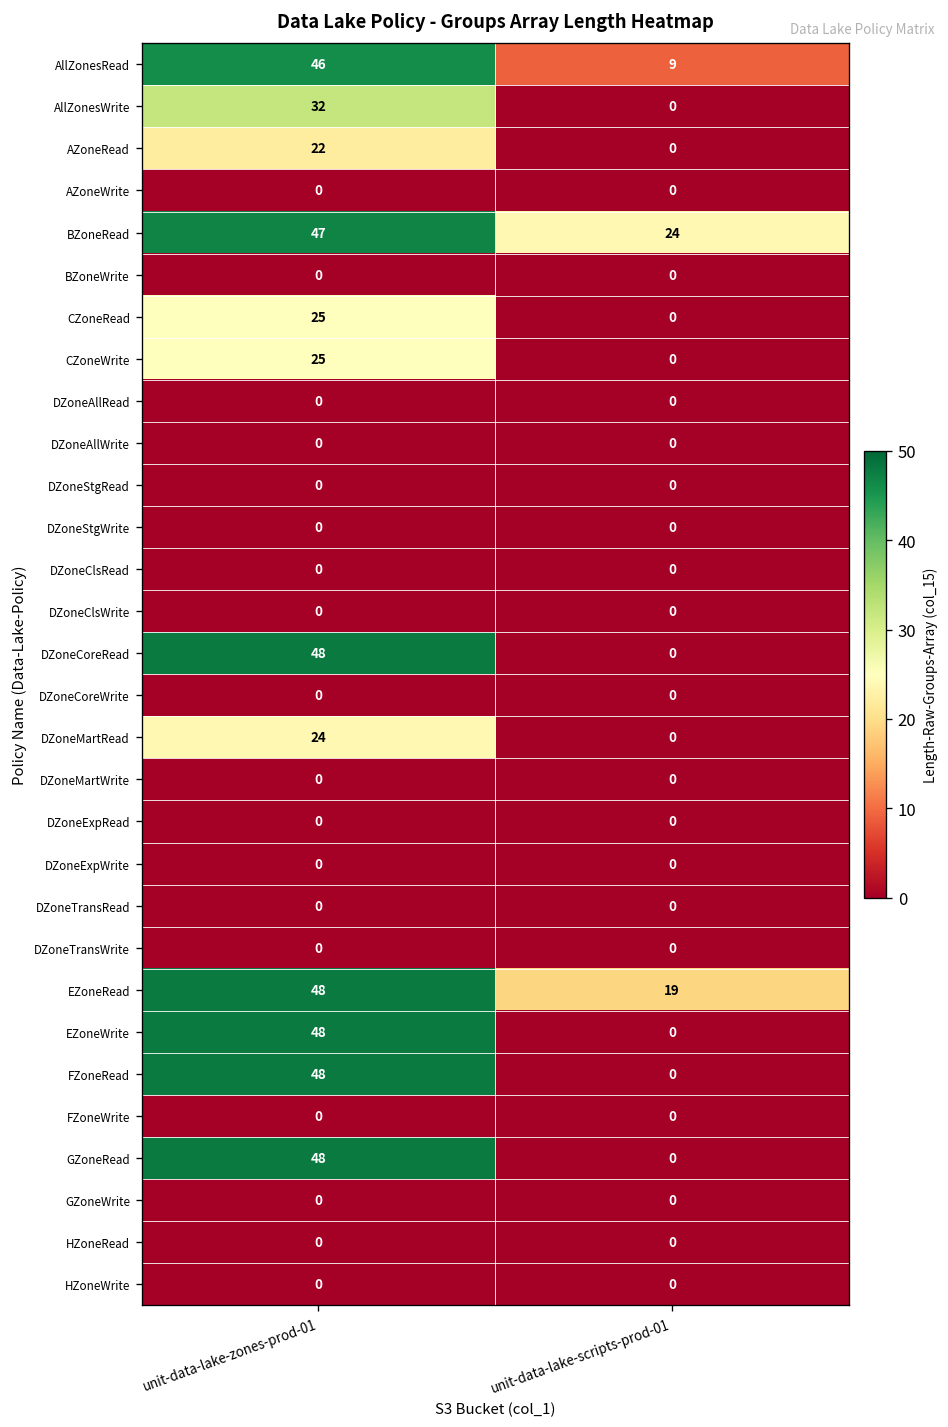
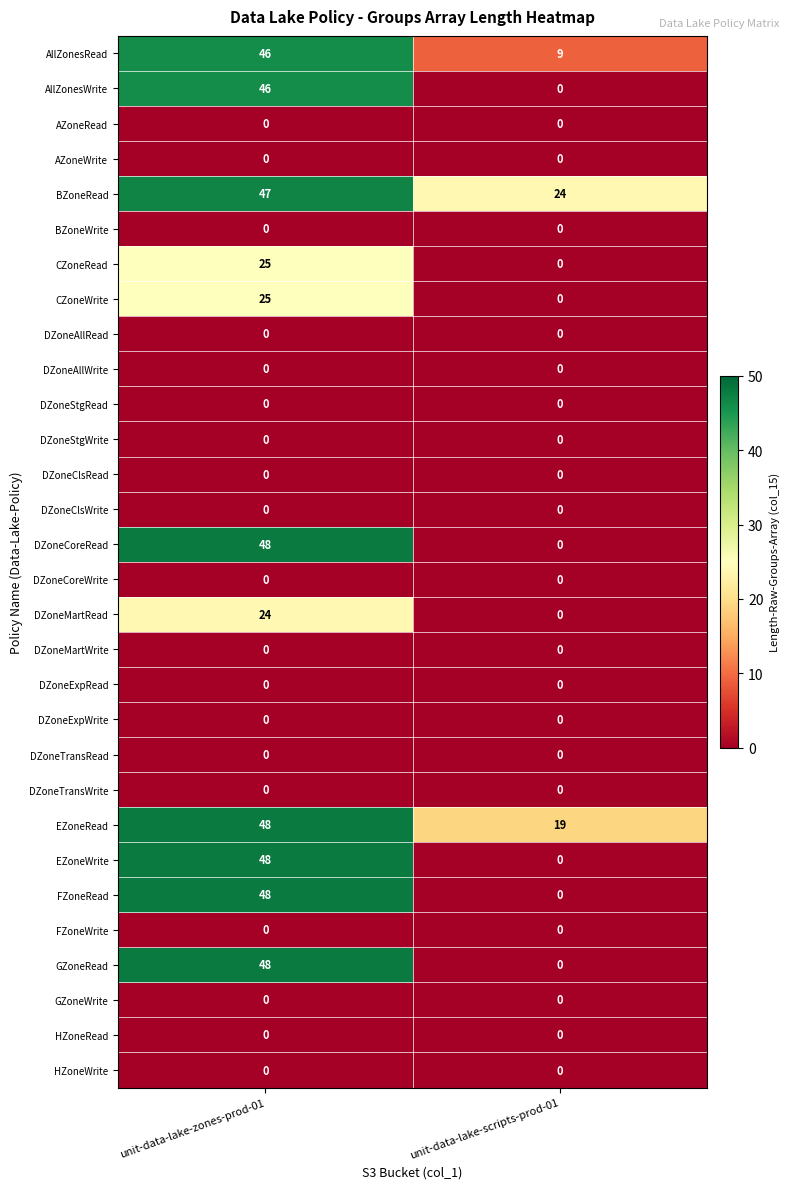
  {
    "AllZonesRead": {
      "unit-data-lake-zones-prod-01": 46,
      "unit-data-lake-scripts-prod-01": 9
    },
    "AllZonesWrite": {
-     "unit-data-lake-zones-prod-01": 32,
+     "unit-data-lake-zones-prod-01": 46,
      "unit-data-lake-scripts-prod-01": 0
    },
    "AZoneRead": {
-     "unit-data-lake-zones-prod-01": 22,
+     "unit-data-lake-zones-prod-01": 0,
      "unit-data-lake-scripts-prod-01": 0
    },
    "AZoneWrite": {
      "unit-data-lake-zones-prod-01": 0,
      "unit-data-lake-scripts-prod-01": 0
    },
    "BZoneRead": {
      "unit-data-lake-zones-prod-01": 47,
      "unit-data-lake-scripts-prod-01": 24
    },
    "BZoneWrite": {
      "unit-data-lake-zones-prod-01": 0,
      "unit-data-lake-scripts-prod-01": 0
    },
    "CZoneRead": {
      "unit-data-lake-zones-prod-01": 25,
      "unit-data-lake-scripts-prod-01": 0
    },
    "CZoneWrite": {
      "unit-data-lake-zones-prod-01": 25,
      "unit-data-lake-scripts-prod-01": 0
    },
    "DZoneAllRead": {
      "unit-data-lake-zones-prod-01": 0,
      "unit-data-lake-scripts-prod-01": 0
    },
    "DZoneAllWrite": {
      "unit-data-lake-zones-prod-01": 0,
      "unit-data-lake-scripts-prod-01": 0
    },
    "DZoneStgRead": {
      "unit-data-lake-zones-prod-01": 0,
      "unit-data-lake-scripts-prod-01": 0
    },
    "DZoneStgWrite": {
      "unit-data-lake-zones-prod-01": 0,
      "unit-data-lake-scripts-prod-01": 0
    },
    "DZoneClsRead": {
      "unit-data-lake-zones-prod-01": 0,
      "unit-data-lake-scripts-prod-01": 0
    },
    "DZoneClsWrite": {
      "unit-data-lake-zones-prod-01": 0,
      "unit-data-lake-scripts-prod-01": 0
    },
    "DZoneCoreRead": {
      "unit-data-lake-zones-prod-01": 48,
      "unit-data-lake-scripts-prod-01": 0
    },
    "DZoneCoreWrite": {
      "unit-data-lake-zones-prod-01": 0,
      "unit-data-lake-scripts-prod-01": 0
    },
    "DZoneMartRead": {
      "unit-data-lake-zones-prod-01": 24,
      "unit-data-lake-scripts-prod-01": 0
    },
    "DZoneMartWrite": {
      "unit-data-lake-zones-prod-01": 0,
      "unit-data-lake-scripts-prod-01": 0
    },
    "DZoneExpRead": {
      "unit-data-lake-zones-prod-01": 0,
      "unit-data-lake-scripts-prod-01": 0
    },
    "DZoneExpWrite": {
      "unit-data-lake-zones-prod-01": 0,
      "unit-data-lake-scripts-prod-01": 0
    },
    "DZoneTransRead": {
      "unit-data-lake-zones-prod-01": 0,
      "unit-data-lake-scripts-prod-01": 0
    },
    "DZoneTransWrite": {
      "unit-data-lake-zones-prod-01": 0,
      "unit-data-lake-scripts-prod-01": 0
    },
    "EZoneRead": {
      "unit-data-lake-zones-prod-01": 48,
      "unit-data-lake-scripts-prod-01": 19
    },
    "EZoneWrite": {
      "unit-data-lake-zones-prod-01": 48,
      "unit-data-lake-scripts-prod-01": 0
    },
    "FZoneRead": {
      "unit-data-lake-zones-prod-01": 48,
      "unit-data-lake-scripts-prod-01": 0
    },
    "FZoneWrite": {
      "unit-data-lake-zones-prod-01": 0,
      "unit-data-lake-scripts-prod-01": 0
    },
    "GZoneRead": {
      "unit-data-lake-zones-prod-01": 48,
      "unit-data-lake-scripts-prod-01": 0
    },
    "GZoneWrite": {
      "unit-data-lake-zones-prod-01": 0,
      "unit-data-lake-scripts-prod-01": 0
    },
    "HZoneRead": {
      "unit-data-lake-zones-prod-01": 0,
      "unit-data-lake-scripts-prod-01": 0
    },
    "HZoneWrite": {
      "unit-data-lake-zones-prod-01": 0,
      "unit-data-lake-scripts-prod-01": 0
    }
  }
